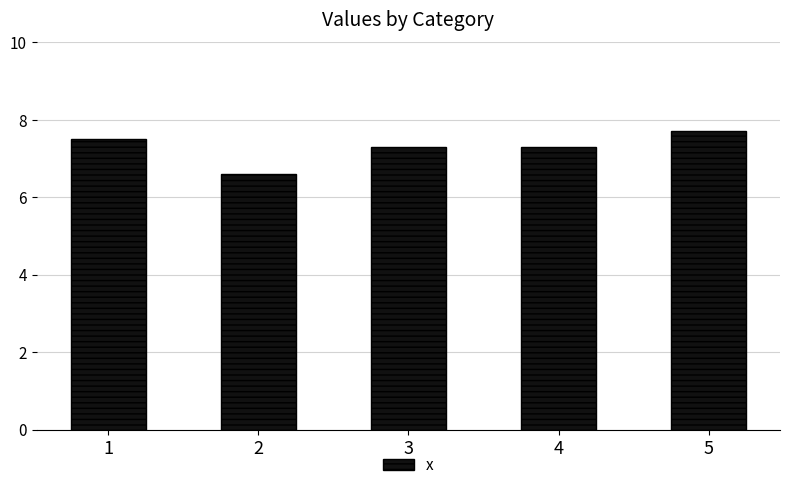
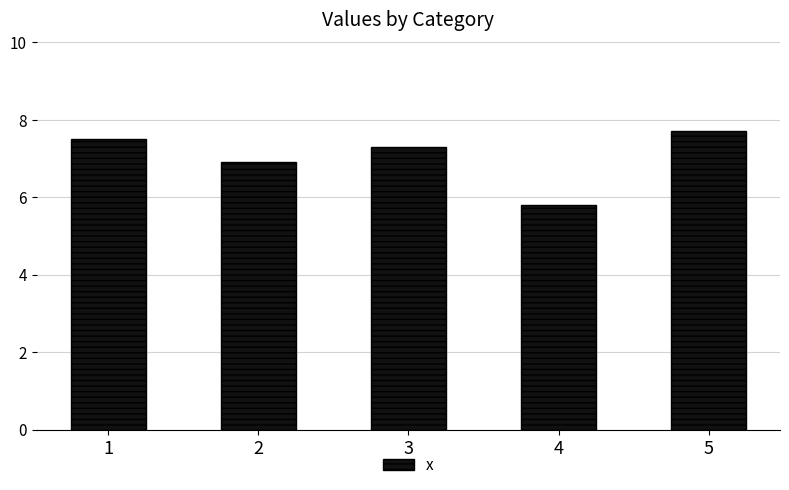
  {
    "1": 7.5,
-   "2": 6.6,
+   "2": 6.9,
    "3": 7.3,
-   "4": 7.3,
+   "4": 5.8,
    "5": 7.7
  }
